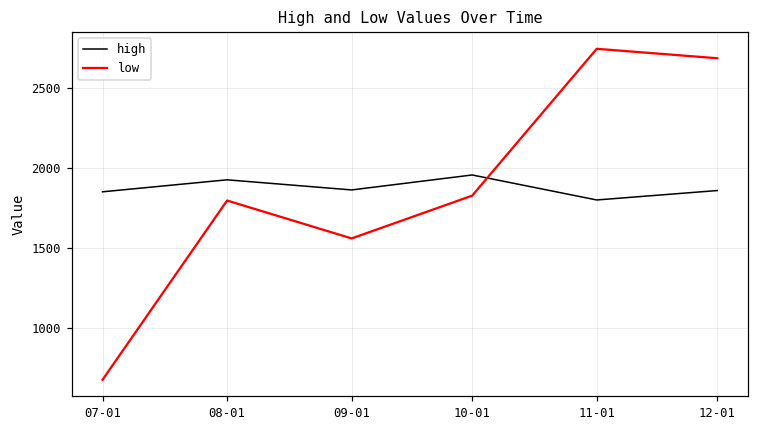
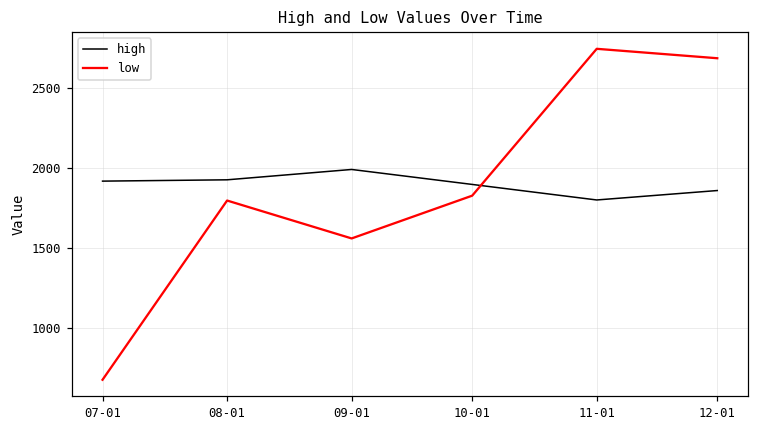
  {
    "high": {
-     "07-01": 1850,
+     "07-01": 1920,
      "08-01": 1930,
-     "09-01": 1860,
-     "10-01": 1960,
+     "09-01": 1990,
+     "10-01": 1900,
      "11-01": 1800,
      "12-01": 1860
    },
    "low": {
      "07-01": 670,
      "08-01": 1800,
      "09-01": 1560,
      "10-01": 1830,
      "11-01": 2750,
      "12-01": 2690
    }
  }
